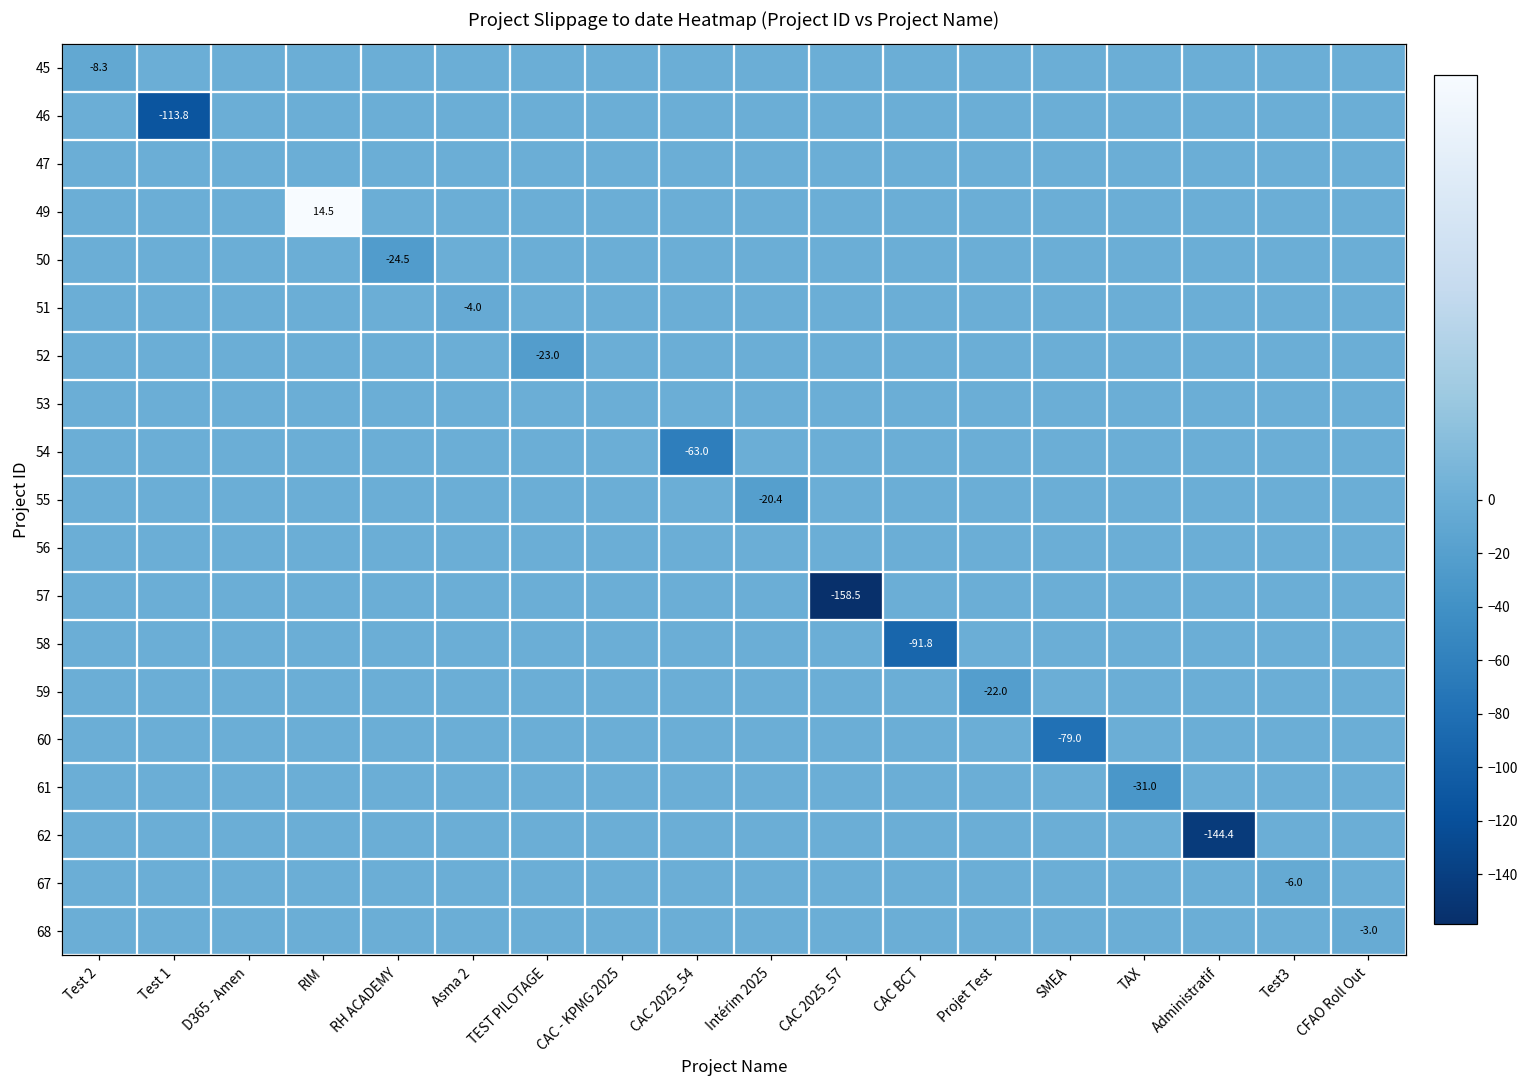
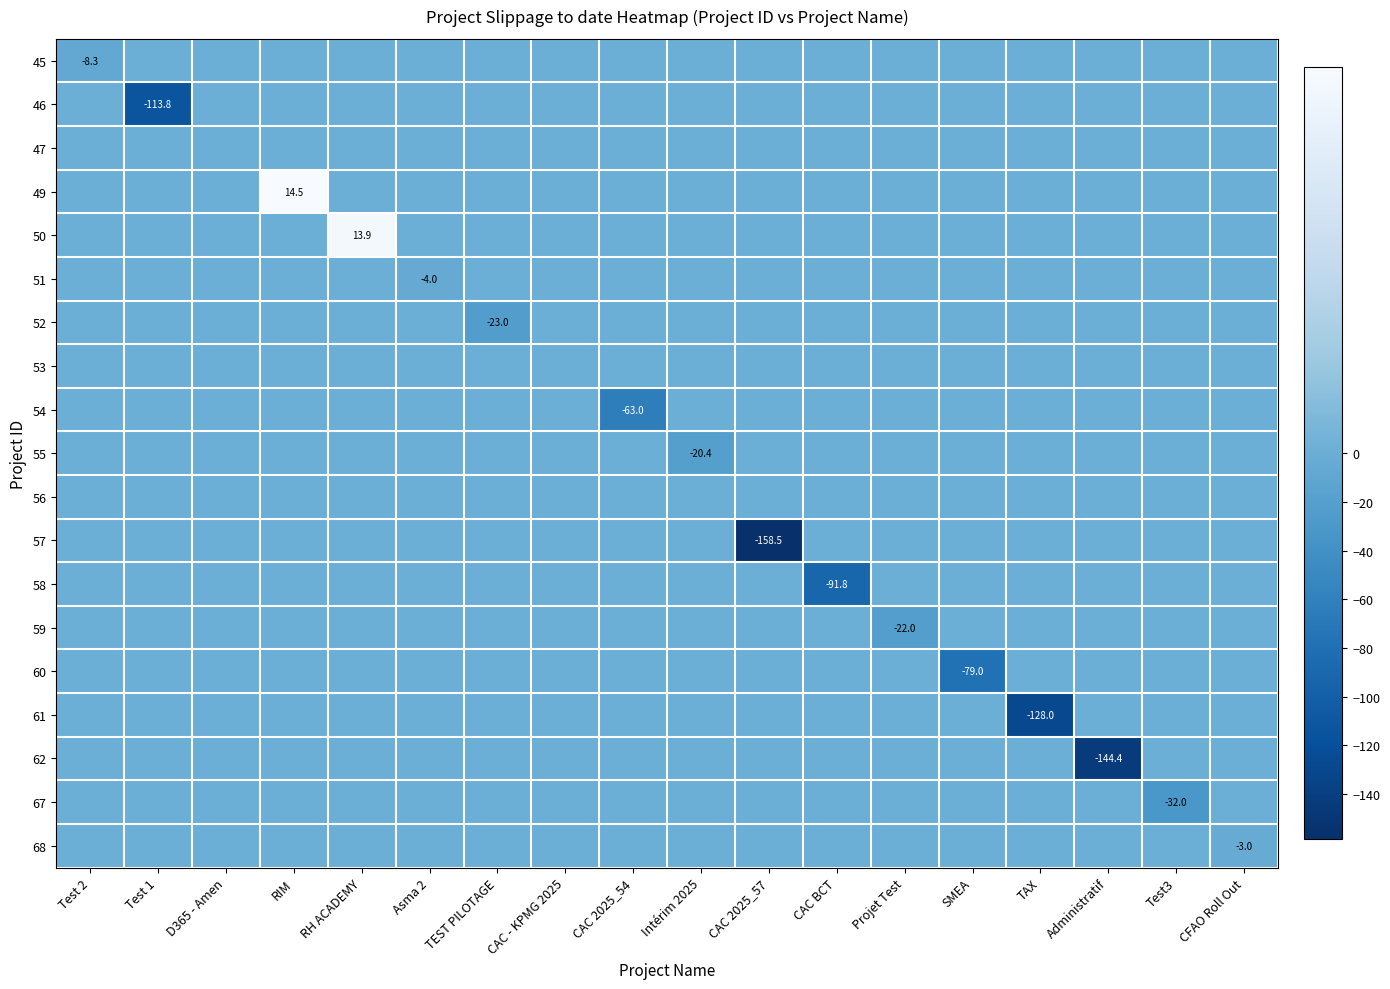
  {
    "45": {
      "Test 2": -8.3
    },
    "46": {
      "Test 1": -113.8
    },
    "49": {
      "RIM": 14.5
    },
    "50": {
-     "RH ACADEMY": -24.5
+     "RH ACADEMY": 13.9
    },
    "51": {
      "Asma 2": -4.0
    },
    "52": {
      "TEST PILOTAGE": -23.0
    },
    "54": {
      "CAC 2025_54": -63.0
    },
    "55": {
      "Intérim 2025": -20.4
    },
    "57": {
      "CAC 2025_57": -158.5
    },
    "58": {
      "CAC BCT": -91.8
    },
    "59": {
      "Projet Test": -22.0
    },
    "60": {
      "SMEA": -79.0
    },
    "61": {
-     "TAX": -31.0
+     "TAX": -128.0
    },
    "62": {
      "Administratif": -144.4
    },
    "67": {
-     "Test3": -6.0
+     "Test3": -32.0
    },
    "68": {
      "CFAO Roll Out": -3.0
    }
  }
